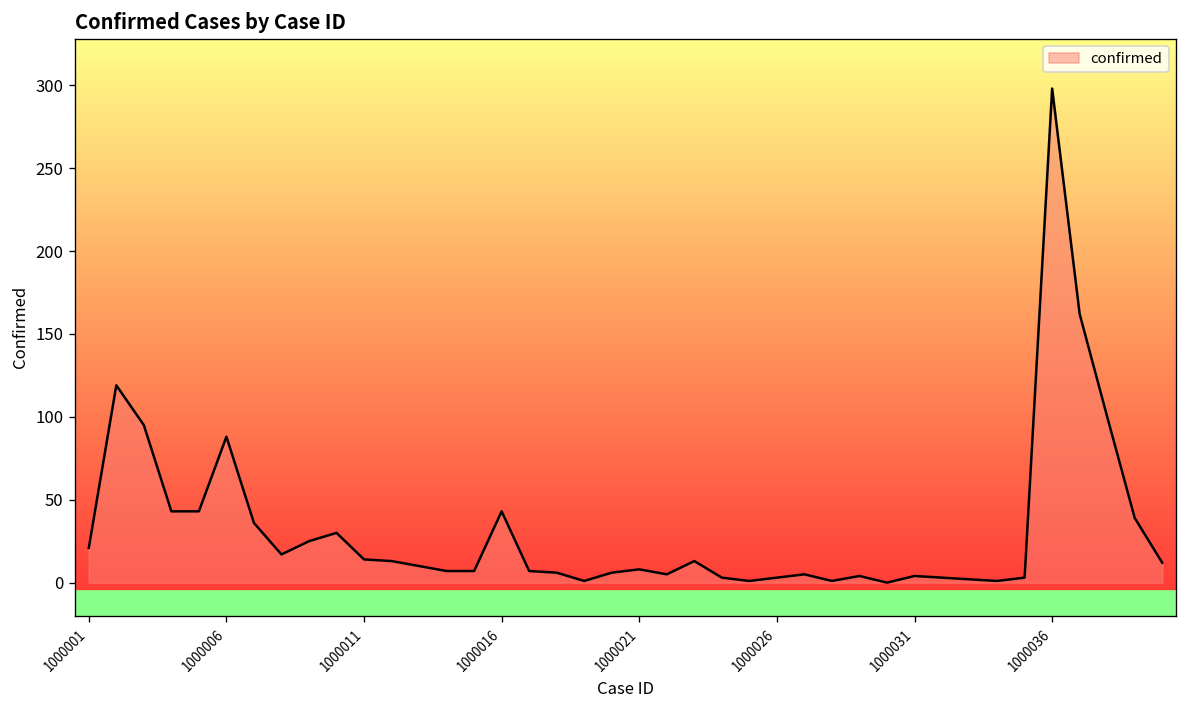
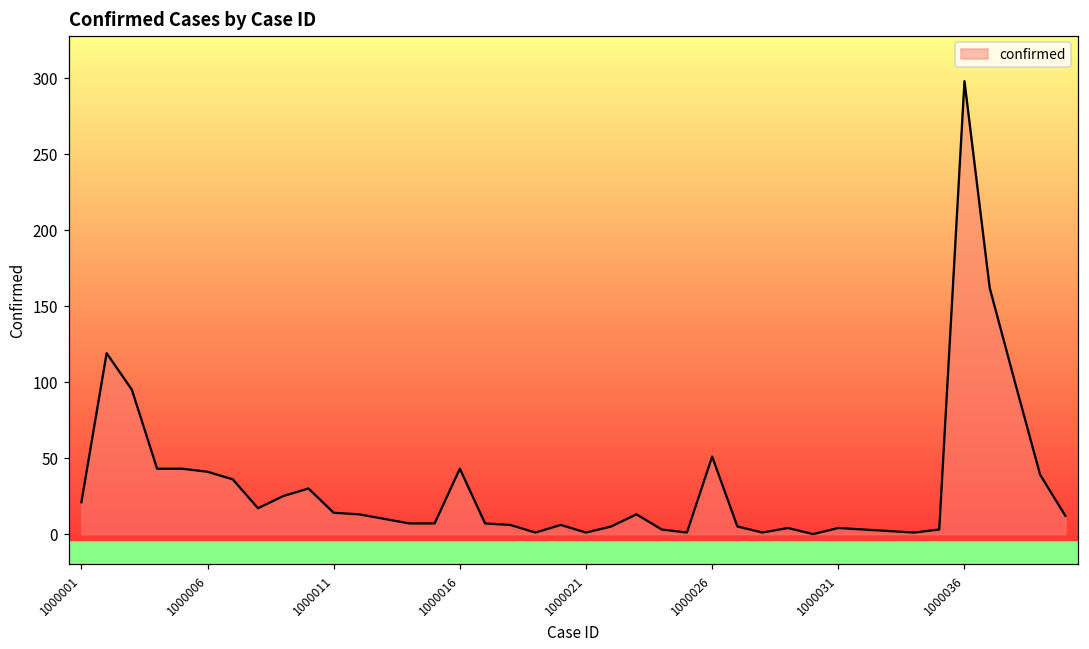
  {
    "1000001": 21,
-   "1000006": 88,
+   "1000006": 41,
    "1000011": 14,
    "1000016": 43,
-   "1000021": 8,
-   "1000026": 3,
+   "1000021": 1,
+   "1000026": 51,
    "1000031": 4,
    "1000036": 298
  }
